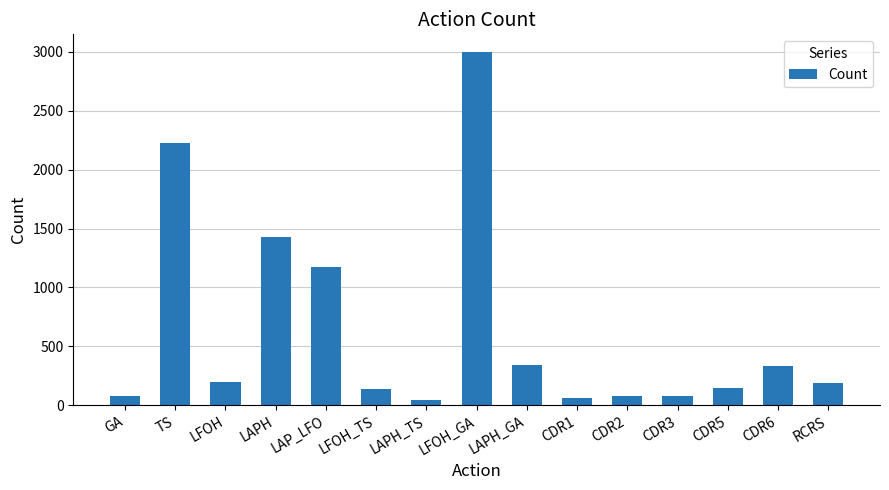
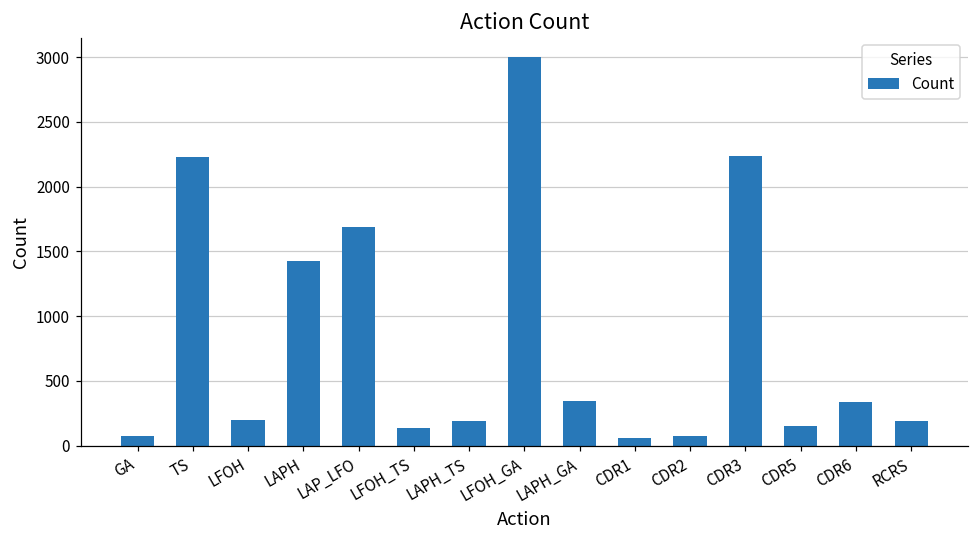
  {
    "GA": 70,
    "TS": 2230,
    "LFOH": 200,
    "LAPH": 1430,
-   "LAP_LFO": 1170,
+   "LAP_LFO": 1690,
    "LFOH_TS": 140,
-   "LAPH_TS": 40,
+   "LAPH_TS": 190,
    "LFOH_GA": 3000,
    "LAPH_GA": 340,
    "CDR1": 60,
    "CDR2": 70,
-   "CDR3": 80,
+   "CDR3": 2230,
    "CDR5": 150,
    "CDR6": 330,
    "RCRS": 190
  }
